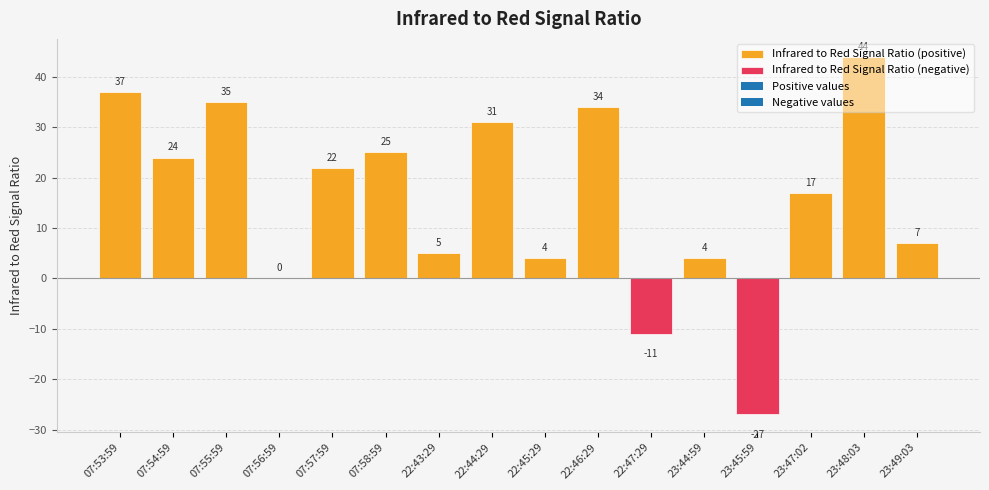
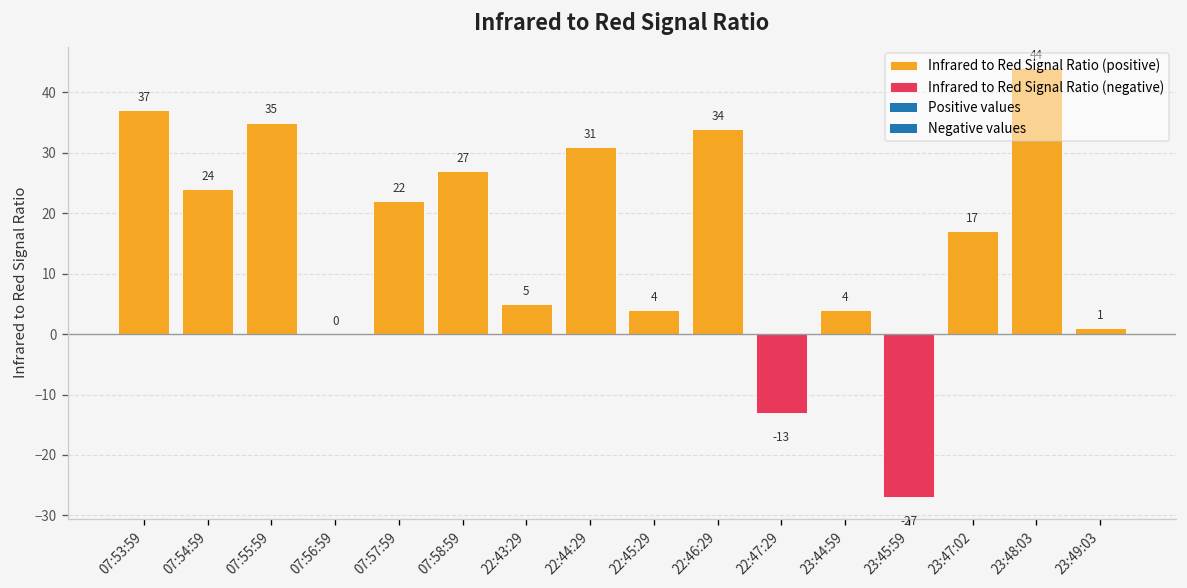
  {
    "Infrared to Red Signal Ratio (positive)": {
      "07:53:59": 37,
      "07:54:59": 24,
      "07:55:59": 35,
      "07:56:59": 0,
      "07:57:59": 22,
-     "07:58:59": 25,
+     "07:58:59": 27,
      "22:43:29": 5,
      "22:44:29": 31,
      "22:45:29": 4,
      "22:46:29": 34,
      "23:44:59": 4,
      "23:47:02": 17,
-     "23:49:03": 7
+     "23:49:03": 1
    },
    "Infrared to Red Signal Ratio (negative)": {
-     "22:47:29": -11,
+     "22:47:29": -13,
      "23:45:59": -27
    }
  }
